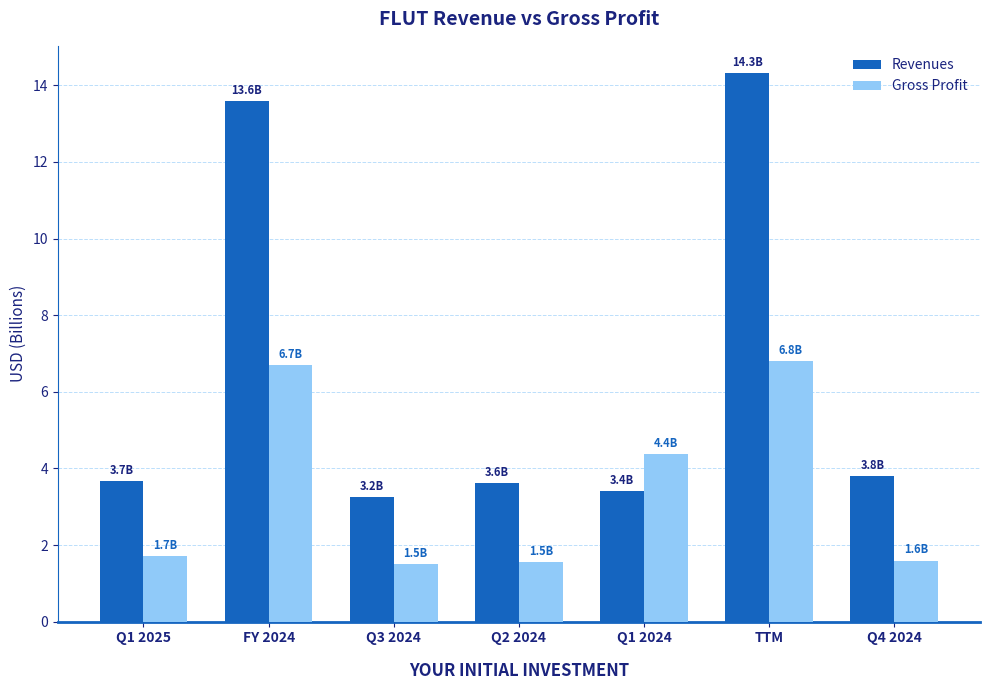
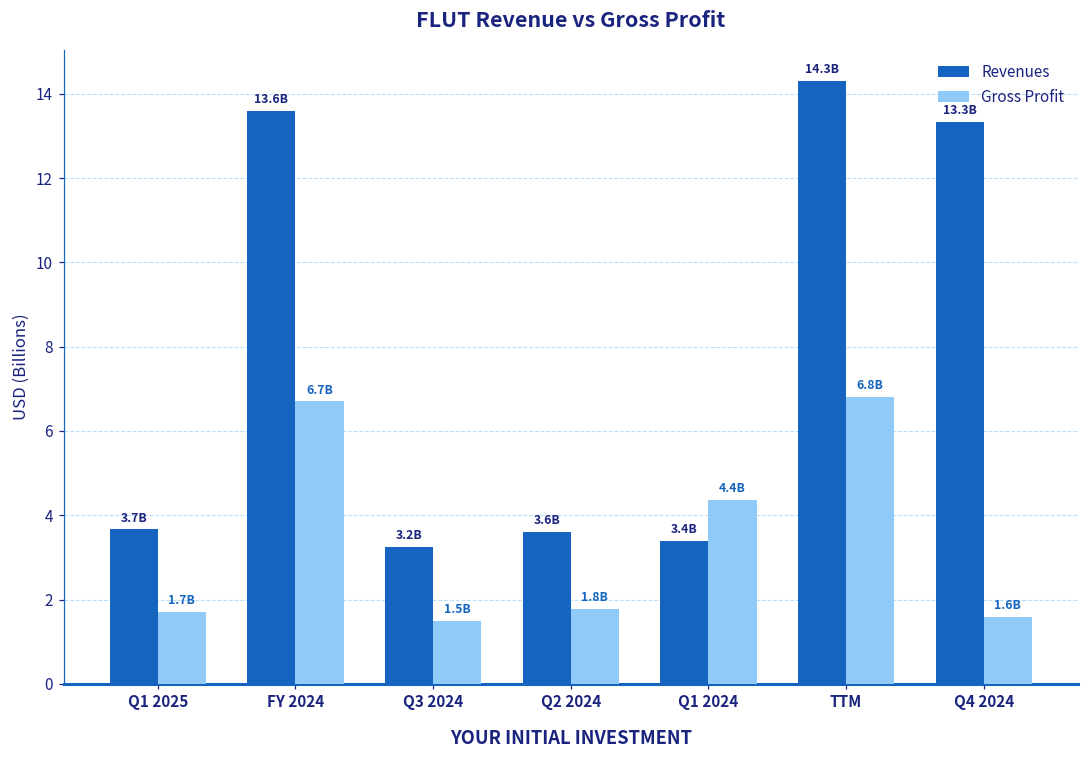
  {
    "Revenues": {
      "Q1 2025": "3.7B",
      "FY 2024": "13.6B",
      "Q3 2024": "3.2B",
      "Q2 2024": "3.6B",
      "Q1 2024": "3.4B",
      "TTM": "14.3B",
-     "Q4 2024": "3.8B"
+     "Q4 2024": "13.3B"
    },
    "Gross Profit": {
      "Q1 2025": "1.7B",
      "FY 2024": "6.7B",
      "Q3 2024": "1.5B",
-     "Q2 2024": "1.5B",
+     "Q2 2024": "1.8B",
      "Q1 2024": "4.4B",
      "TTM": "6.8B",
      "Q4 2024": "1.6B"
    }
  }
